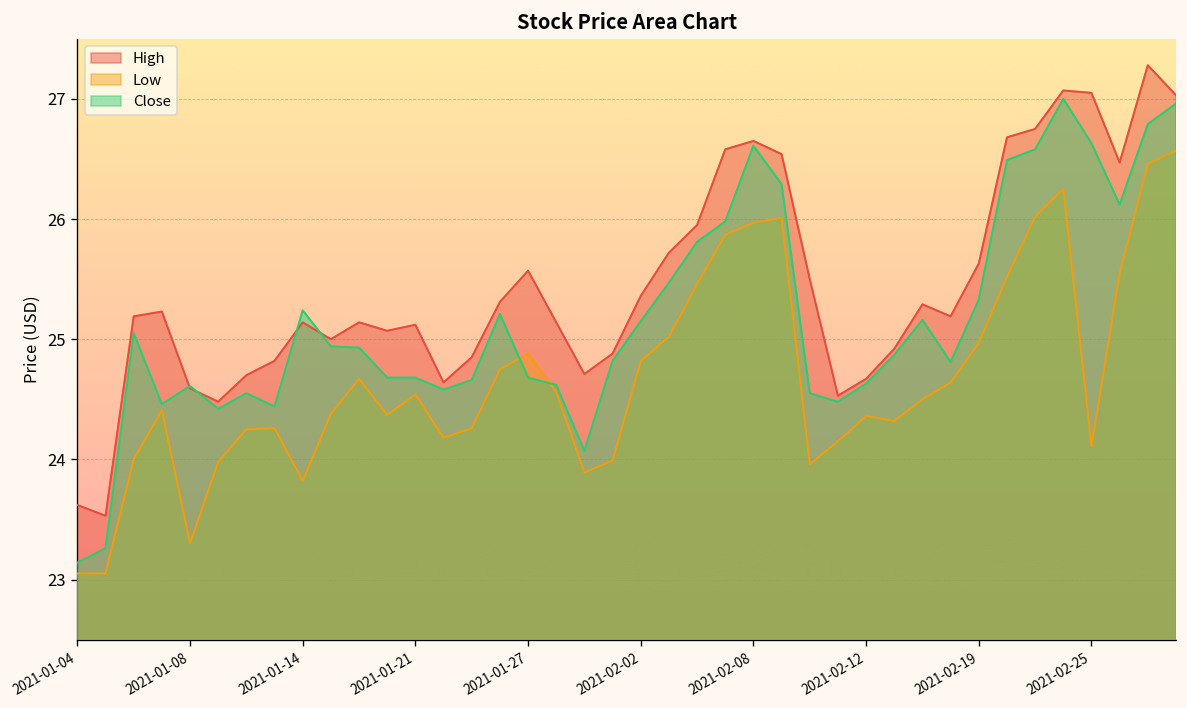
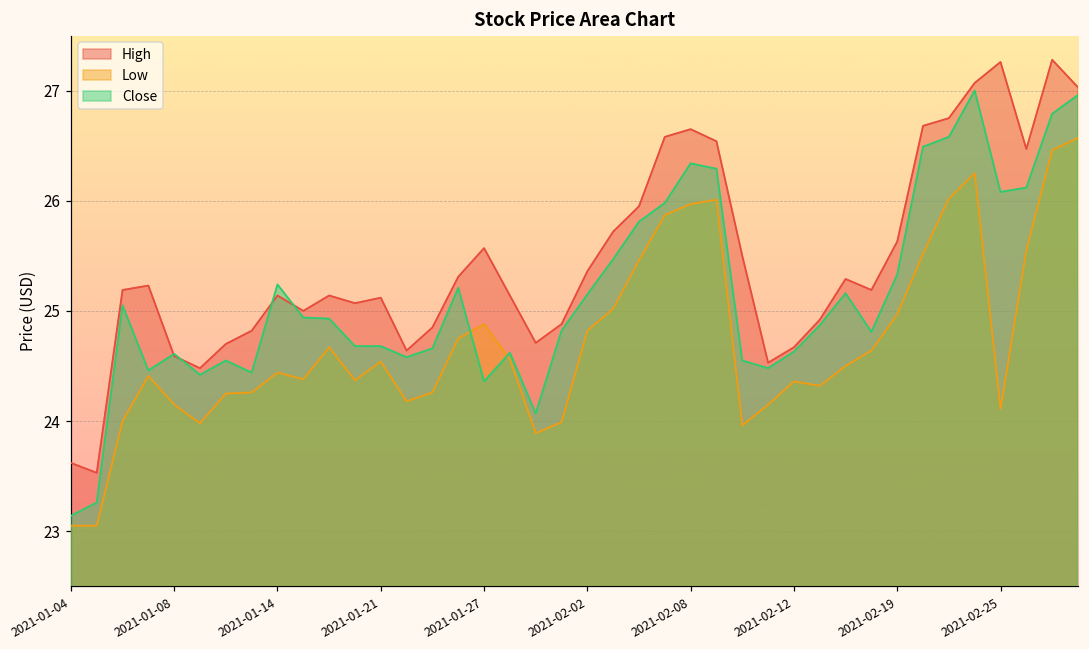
  {
    "High": {
      "2021-01-04": 23.62,
      "2021-01-14": 25.14,
      "2021-01-21": 25.12,
      "2021-01-27": 25.57,
      "2021-02-02": 25.36,
      "2021-02-08": 26.65,
      "2021-02-12": 24.67,
      "2021-02-19": 25.63,
-     "2021-02-25": 27.05
+     "2021-02-25": 27.26
    },
    "Low": {
      "2021-01-04": 23.05,
-     "2021-01-08": 23.30,
-     "2021-01-14": 23.82,
+     "2021-01-08": 24.15,
+     "2021-01-14": 24.44,
      "2021-01-21": 24.54,
      "2021-01-27": 24.88,
      "2021-02-02": 24.82,
      "2021-02-08": 25.97,
      "2021-02-12": 24.36,
      "2021-02-19": 24.97,
      "2021-02-25": 24.11
    },
    "Close": {
      "2021-01-04": 23.14,
      "2021-01-14": 25.24,
      "2021-01-21": 24.68,
-     "2021-01-27": 24.68,
+     "2021-01-27": 24.36,
      "2021-02-02": 25.15,
-     "2021-02-08": 26.61,
+     "2021-02-08": 26.34,
      "2021-02-12": 24.63,
      "2021-02-19": 25.33,
-     "2021-02-25": 26.63
+     "2021-02-25": 26.08
    }
  }
